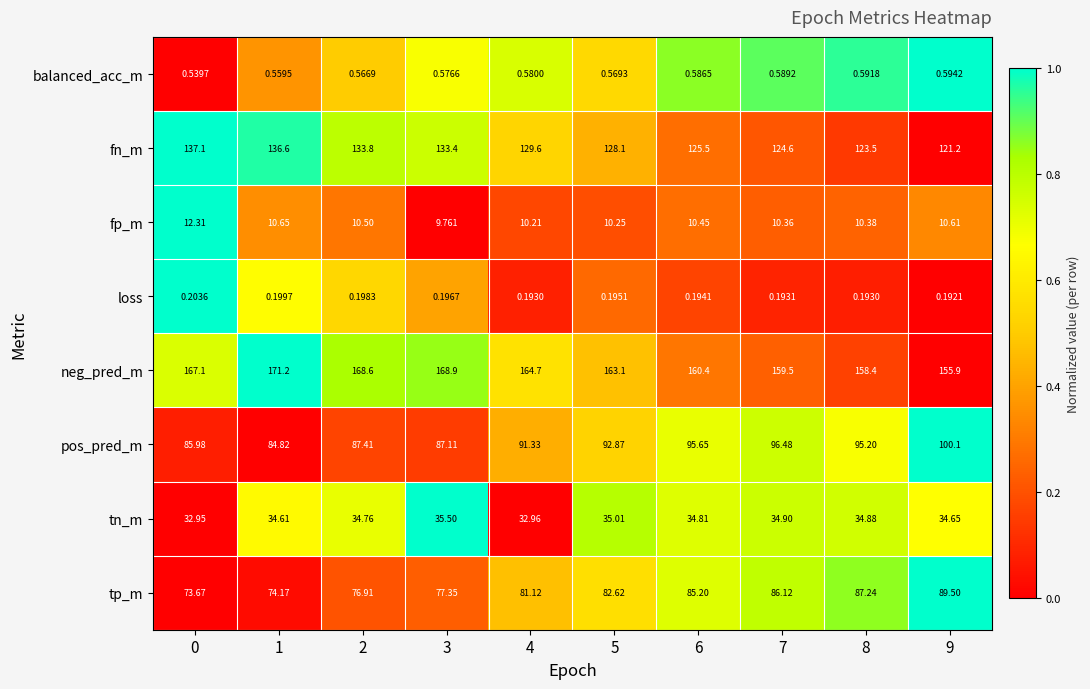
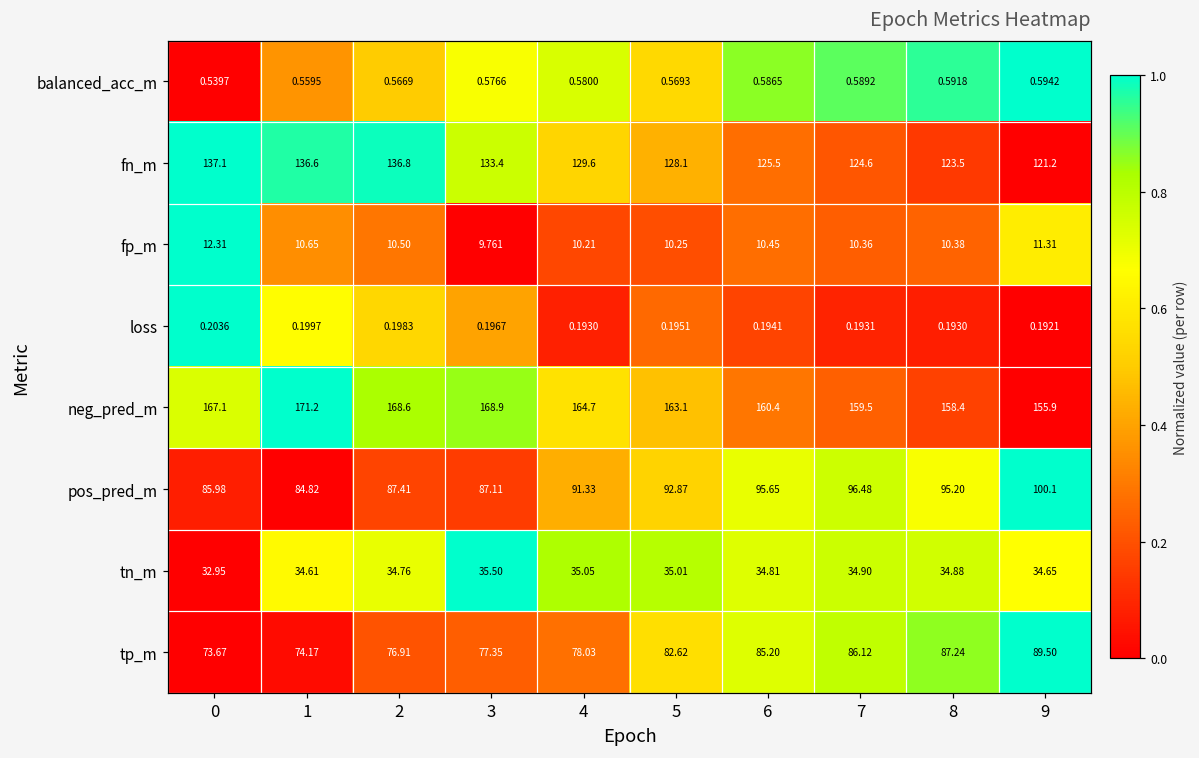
  {
    "balanced_acc_m": {
      "0": 0.5397,
      "1": 0.5595,
      "2": 0.5669,
      "3": 0.5766,
      "4": 0.5800,
      "5": 0.5693,
      "6": 0.5865,
      "7": 0.5892,
      "8": 0.5918,
      "9": 0.5942
    },
    "fn_m": {
      "0": 137.1,
      "1": 136.6,
-     "2": 133.8,
+     "2": 136.8,
      "3": 133.4,
      "4": 129.6,
      "5": 128.1,
      "6": 125.5,
      "7": 124.6,
      "8": 123.5,
      "9": 121.2
    },
    "fp_m": {
      "0": 12.31,
      "1": 10.65,
      "2": 10.50,
      "3": 9.761,
      "4": 10.21,
      "5": 10.25,
      "6": 10.45,
      "7": 10.36,
      "8": 10.38,
-     "9": 10.61
+     "9": 11.31
    },
    "loss": {
      "0": 0.2036,
      "1": 0.1997,
      "2": 0.1983,
      "3": 0.1967,
      "4": 0.1930,
      "5": 0.1951,
      "6": 0.1941,
      "7": 0.1931,
      "8": 0.1930,
      "9": 0.1921
    },
    "neg_pred_m": {
      "0": 167.1,
      "1": 171.2,
      "2": 168.6,
      "3": 168.9,
      "4": 164.7,
      "5": 163.1,
      "6": 160.4,
      "7": 159.5,
      "8": 158.4,
      "9": 155.9
    },
    "pos_pred_m": {
      "0": 85.98,
      "1": 84.82,
      "2": 87.41,
      "3": 87.11,
      "4": 91.33,
      "5": 92.87,
      "6": 95.65,
      "7": 96.48,
      "8": 95.20,
      "9": 100.1
    },
    "tn_m": {
      "0": 32.95,
      "1": 34.61,
      "2": 34.76,
      "3": 35.50,
-     "4": 32.96,
+     "4": 35.05,
      "5": 35.01,
      "6": 34.81,
      "7": 34.90,
      "8": 34.88,
      "9": 34.65
    },
    "tp_m": {
      "0": 73.67,
      "1": 74.17,
      "2": 76.91,
      "3": 77.35,
-     "4": 81.12,
+     "4": 78.03,
      "5": 82.62,
      "6": 85.20,
      "7": 86.12,
      "8": 87.24,
      "9": 89.50
    }
  }
